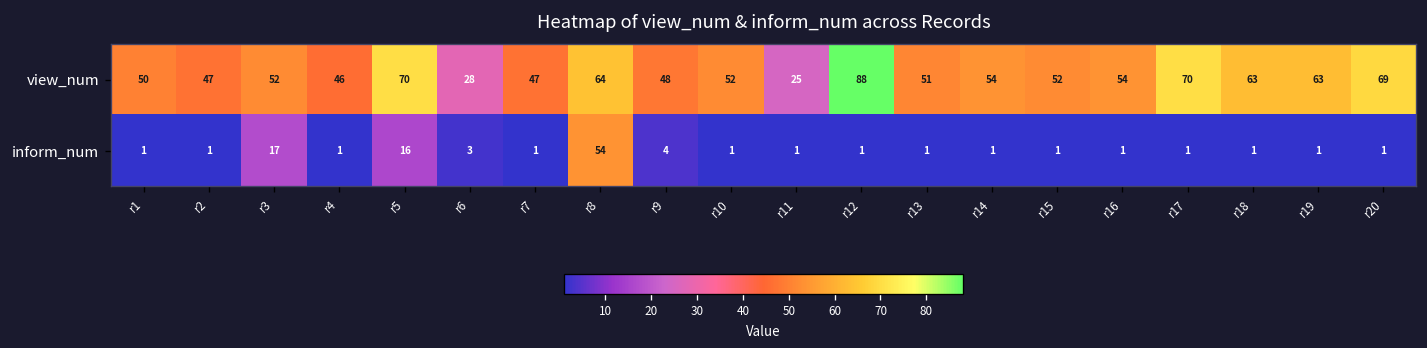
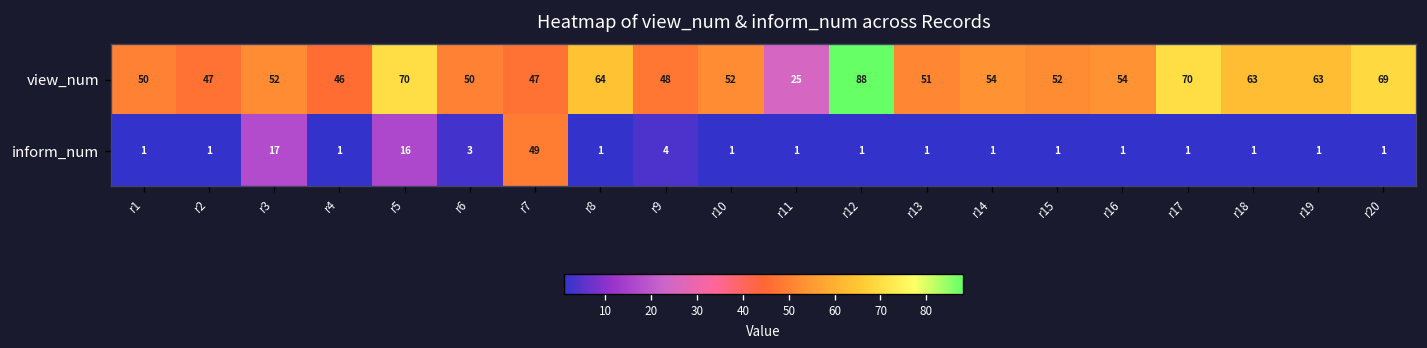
  {
    "view_num": {
      "r1": 50,
      "r2": 47,
      "r3": 52,
      "r4": 46,
      "r5": 70,
-     "r6": 28,
+     "r6": 50,
      "r7": 47,
      "r8": 64,
      "r9": 48,
      "r10": 52,
      "r11": 25,
      "r12": 88,
      "r13": 51,
      "r14": 54,
      "r15": 52,
      "r16": 54,
      "r17": 70,
      "r18": 63,
      "r19": 63,
      "r20": 69
    },
    "inform_num": {
      "r1": 1,
      "r2": 1,
      "r3": 17,
      "r4": 1,
      "r5": 16,
      "r6": 3,
-     "r7": 1,
-     "r8": 54,
+     "r7": 49,
+     "r8": 1,
      "r9": 4,
      "r10": 1,
      "r11": 1,
      "r12": 1,
      "r13": 1,
      "r14": 1,
      "r15": 1,
      "r16": 1,
      "r17": 1,
      "r18": 1,
      "r19": 1,
      "r20": 1
    }
  }
